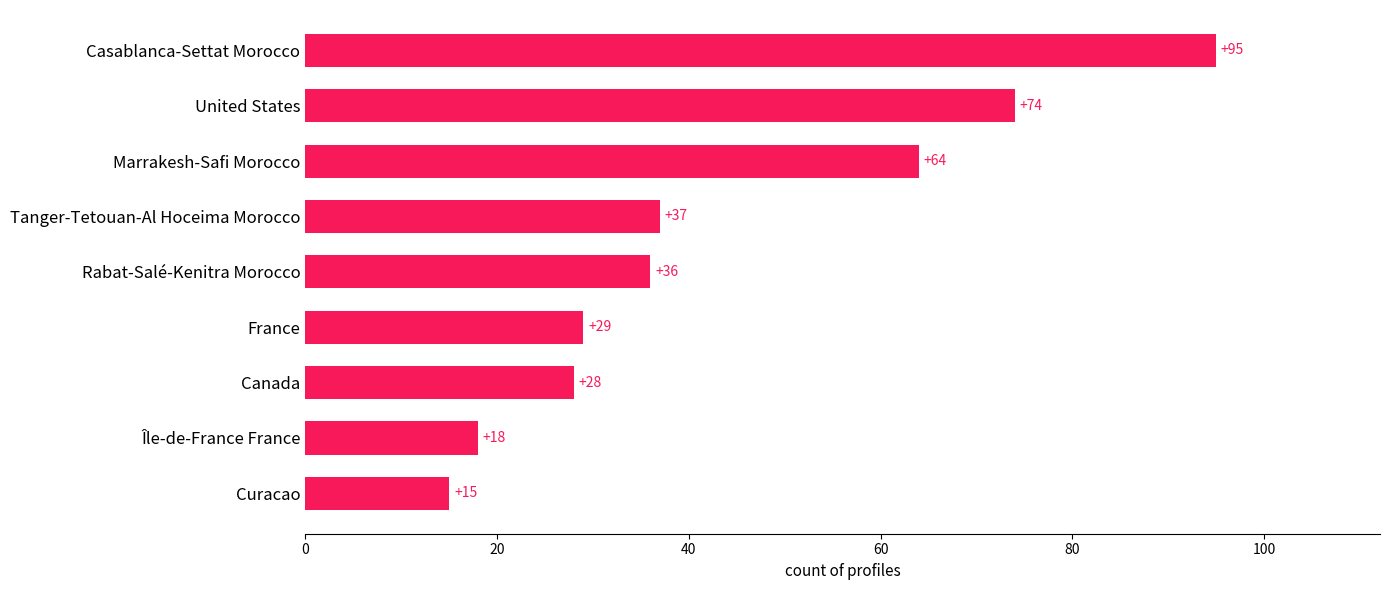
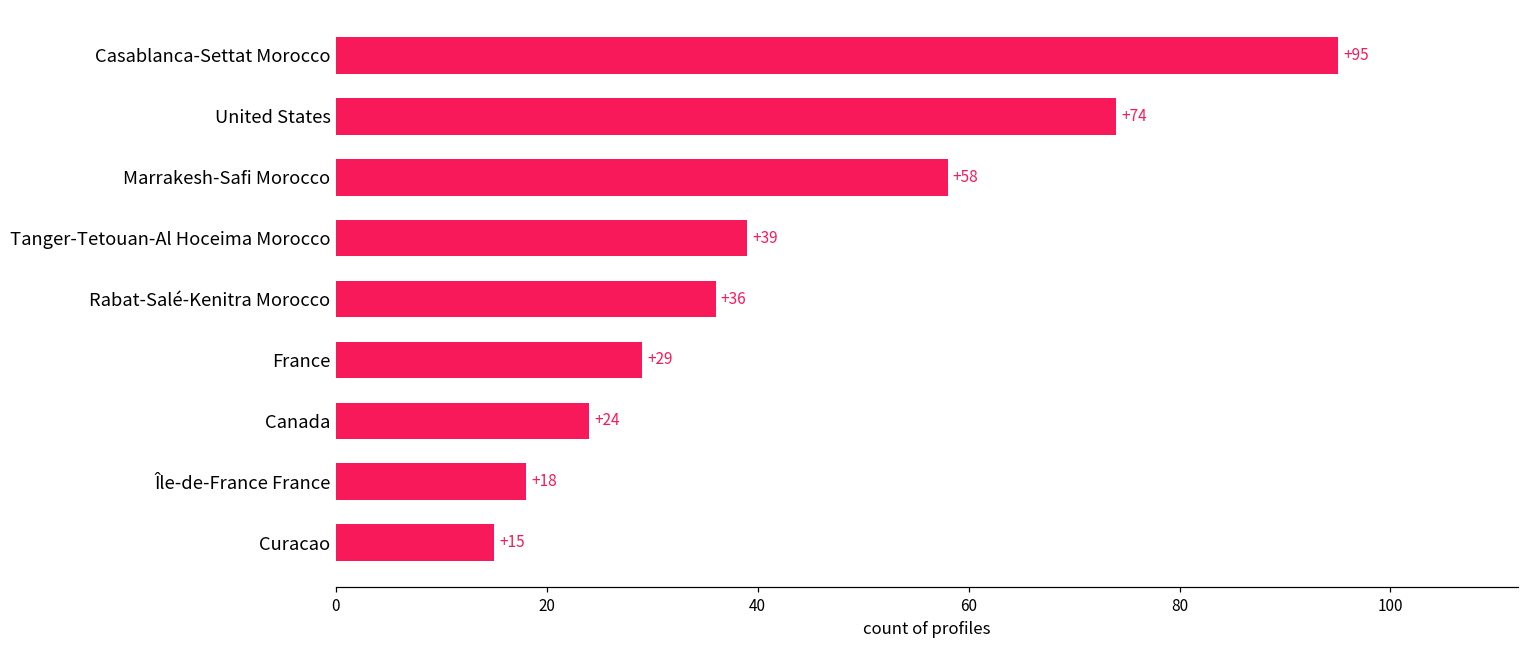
  {
    "Casablanca-Settat Morocco": "+95",
    "United States": "+74",
-   "Marrakesh-Safi Morocco": "+64",
-   "Tanger-Tetouan-Al Hoceima Morocco": "+37",
+   "Marrakesh-Safi Morocco": "+58",
+   "Tanger-Tetouan-Al Hoceima Morocco": "+39",
    "Rabat-Salé-Kenitra Morocco": "+36",
    "France": "+29",
-   "Canada": "+28",
+   "Canada": "+24",
    "Île-de-France France": "+18",
    "Curacao": "+15"
  }
